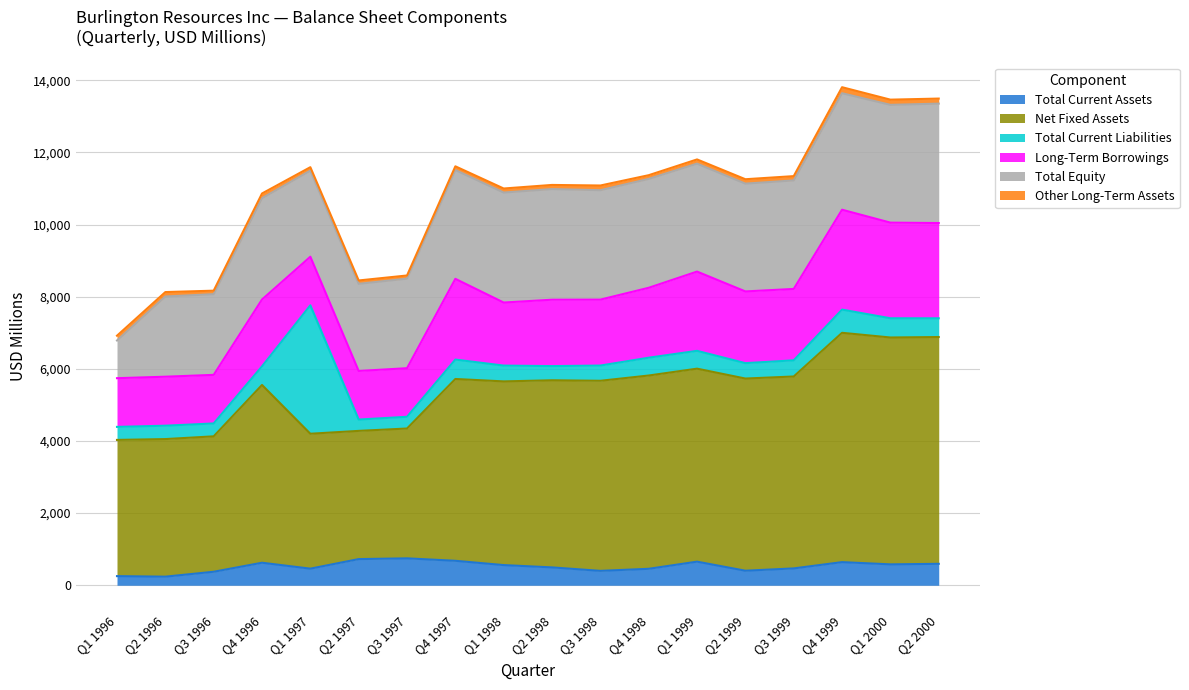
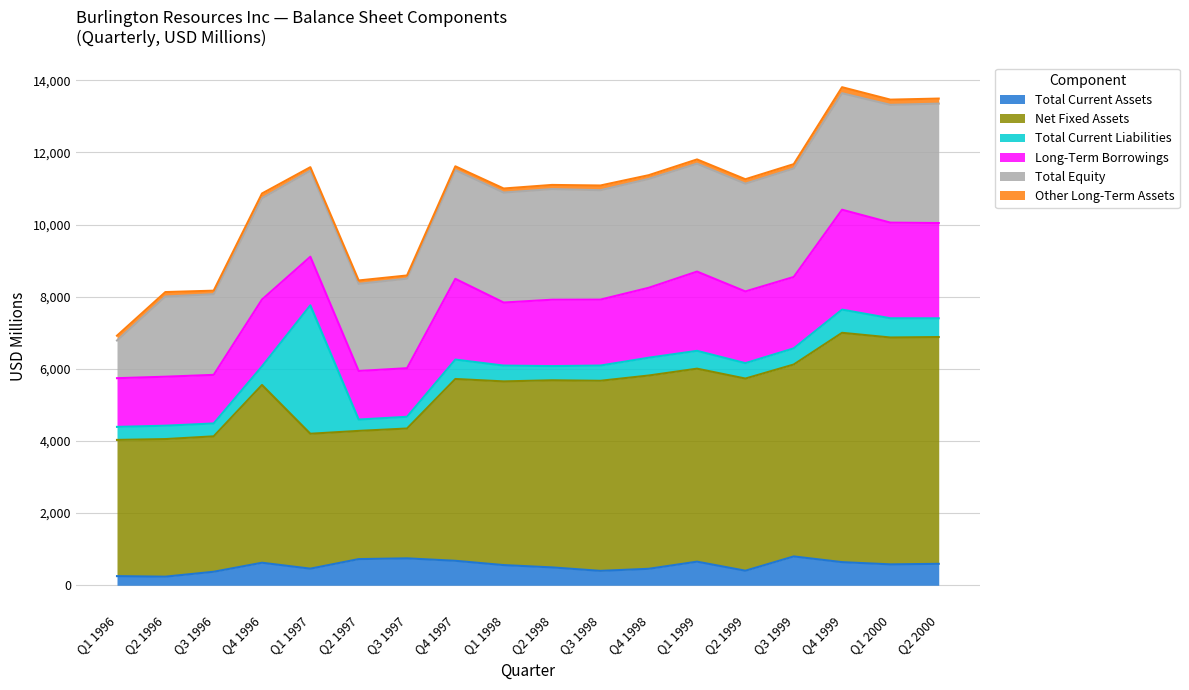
  {
    "Total Current Assets": {
      "Q1 1996": "300",
      "Q2 1996": "200",
      "Q3 1996": "400",
      "Q4 1996": "600",
      "Q1 1997": "500",
      "Q2 1997": "700",
      "Q3 1997": "700",
      "Q4 1997": "700",
      "Q1 1998": "600",
      "Q2 1998": "500",
      "Q3 1998": "400",
      "Q4 1998": "500",
      "Q1 1999": "700",
      "Q2 1999": "400",
-     "Q3 1999": "500",
+     "Q3 1999": "800",
      "Q4 1999": "600",
      "Q1 2000": "600",
      "Q2 2000": "600"
    },
    "Net Fixed Assets": {
      "Q1 1996": "3,800",
      "Q2 1996": "3,800",
      "Q3 1996": "3,800",
      "Q4 1996": "4,900",
      "Q1 1997": "3,700",
      "Q2 1997": "3,600",
      "Q3 1997": "3,600",
      "Q4 1997": "5,000",
      "Q1 1998": "5,100",
      "Q2 1998": "5,200",
      "Q3 1998": "5,300",
      "Q4 1998": "5,400",
      "Q1 1999": "5,400",
      "Q2 1999": "5,300",
      "Q3 1999": "5,300",
      "Q4 1999": "6,400",
      "Q1 2000": "6,300",
      "Q2 2000": "6,300"
    },
    "Total Current Liabilities": {
      "Q1 1996": "400",
      "Q2 1996": "400",
      "Q3 1996": "400",
      "Q4 1996": "500",
      "Q1 1997": "3,600",
      "Q2 1997": "300",
      "Q3 1997": "300",
      "Q4 1997": "500",
      "Q1 1998": "400",
      "Q2 1998": "400",
      "Q3 1998": "400",
      "Q4 1998": "500",
      "Q1 1999": "500",
      "Q2 1999": "400",
      "Q3 1999": "400",
      "Q4 1999": "600",
      "Q1 2000": "500",
      "Q2 2000": "500"
    },
    "Long-Term Borrowings": {
      "Q1 1996": "1,400",
      "Q2 1996": "1,400",
      "Q3 1996": "1,300",
      "Q4 1996": "1,900",
      "Q1 1997": "1,300",
      "Q2 1997": "1,300",
      "Q3 1997": "1,300",
      "Q4 1997": "2,200",
      "Q1 1998": "1,700",
      "Q2 1998": "1,800",
      "Q3 1998": "1,800",
      "Q4 1998": "1,900",
      "Q1 1999": "2,200",
      "Q2 1999": "2,000",
      "Q3 1999": "2,000",
      "Q4 1999": "2,800",
      "Q1 2000": "2,700",
      "Q2 2000": "2,600"
    },
    "Total Equity": {
      "Q1 1996": "1,000",
      "Q2 1996": "2,200",
      "Q3 1996": "2,200",
      "Q4 1996": "2,800",
      "Q1 1997": "2,400",
      "Q2 1997": "2,400",
      "Q3 1997": "2,500",
      "Q4 1997": "3,000",
      "Q1 1998": "3,000",
      "Q2 1998": "3,100",
      "Q3 1998": "3,000",
      "Q4 1998": "3,000",
      "Q1 1999": "3,000",
      "Q2 1999": "3,000",
      "Q3 1999": "3,000",
      "Q4 1999": "3,200",
      "Q1 2000": "3,300",
      "Q2 2000": "3,300"
    },
    "Other Long-Term Assets": {
      "Q1 1996": "100",
      "Q2 1996": "100",
      "Q3 1996": "100",
      "Q4 1996": "100",
      "Q1 1997": "100",
      "Q2 1997": "100",
      "Q3 1997": "100",
      "Q4 1997": "100",
      "Q1 1998": "100",
      "Q2 1998": "100",
      "Q3 1998": "100",
      "Q4 1998": "100",
      "Q1 1999": "100",
      "Q2 1999": "100",
      "Q3 1999": "100",
      "Q4 1999": "200",
      "Q1 2000": "100",
      "Q2 2000": "100"
    }
  }
